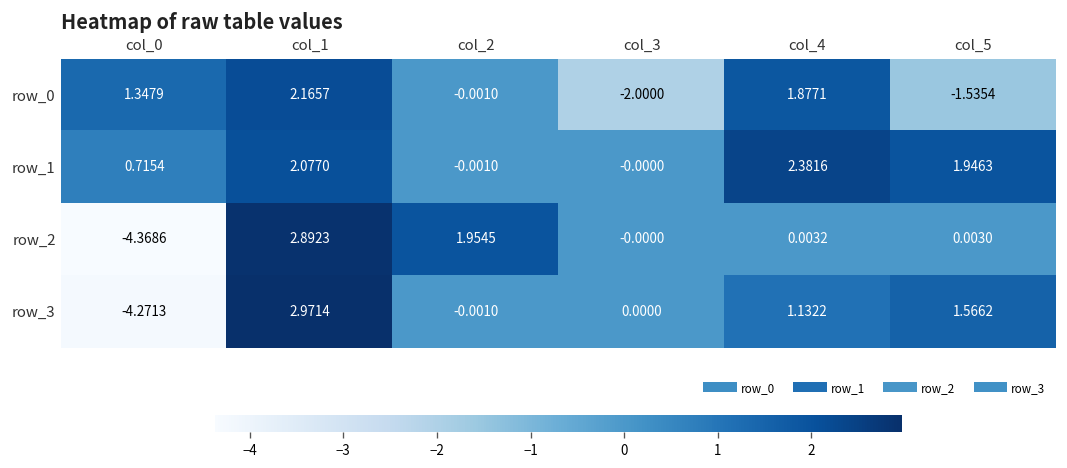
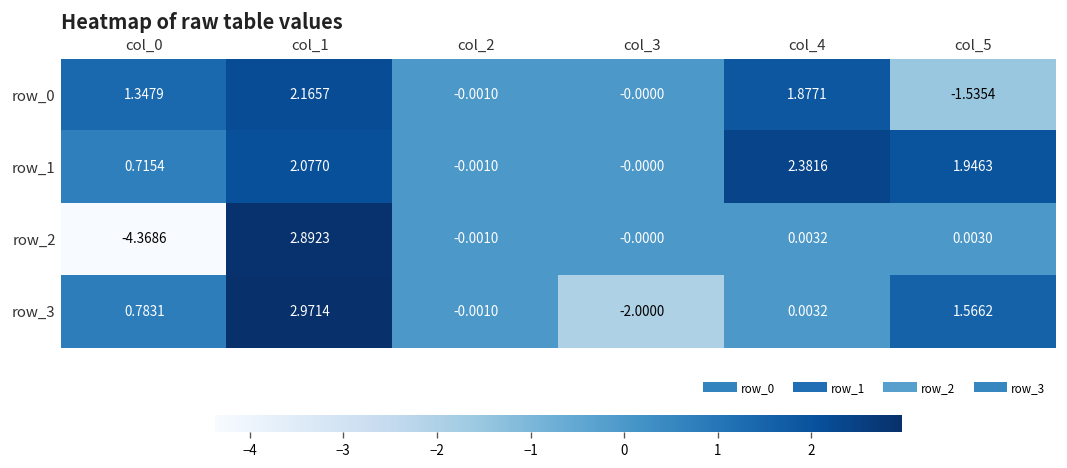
  {
    "row_0": {
      "col_0": 1.3479,
      "col_1": 2.1657,
      "col_2": -0.0010,
-     "col_3": -2.0000,
+     "col_3": -0.0000,
      "col_4": 1.8771,
      "col_5": -1.5354
    },
    "row_1": {
      "col_0": 0.7154,
      "col_1": 2.0770,
      "col_2": -0.0010,
      "col_3": -0.0000,
      "col_4": 2.3816,
      "col_5": 1.9463
    },
    "row_2": {
      "col_0": -4.3686,
      "col_1": 2.8923,
-     "col_2": 1.9545,
+     "col_2": -0.0010,
      "col_3": -0.0000,
      "col_4": 0.0032,
      "col_5": 0.0030
    },
    "row_3": {
-     "col_0": -4.2713,
+     "col_0": 0.7831,
      "col_1": 2.9714,
      "col_2": -0.0010,
-     "col_3": 0.0000,
-     "col_4": 1.1322,
+     "col_3": -2.0000,
+     "col_4": 0.0032,
      "col_5": 1.5662
    }
  }
